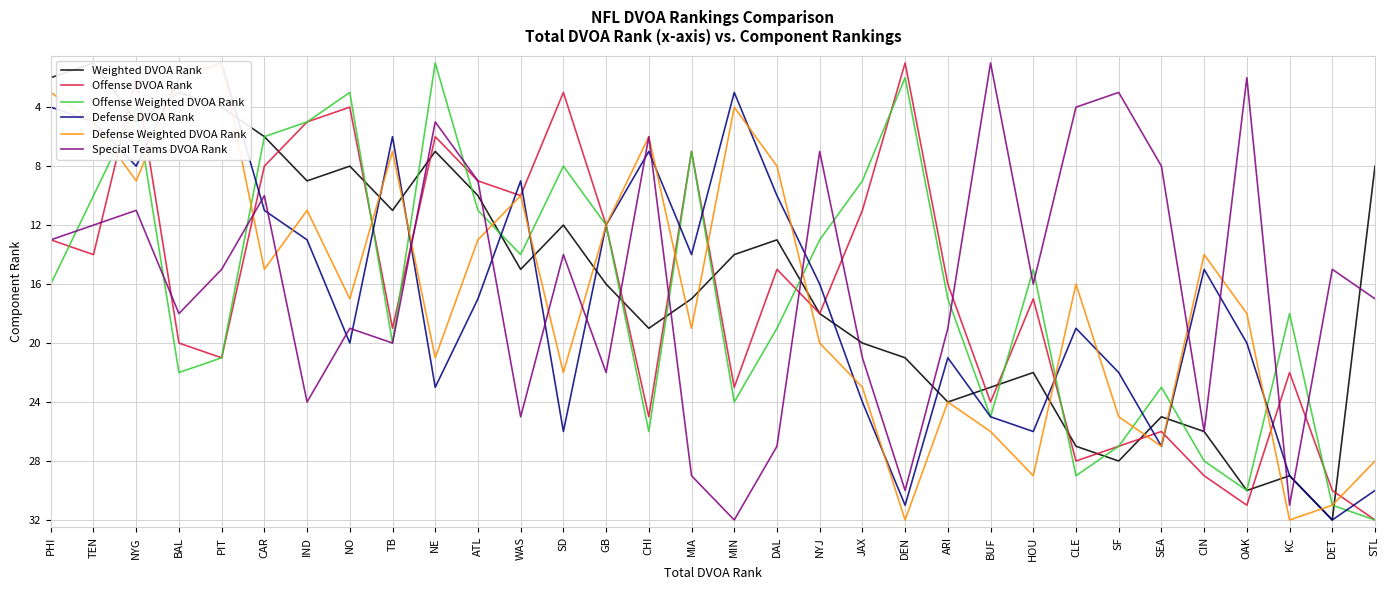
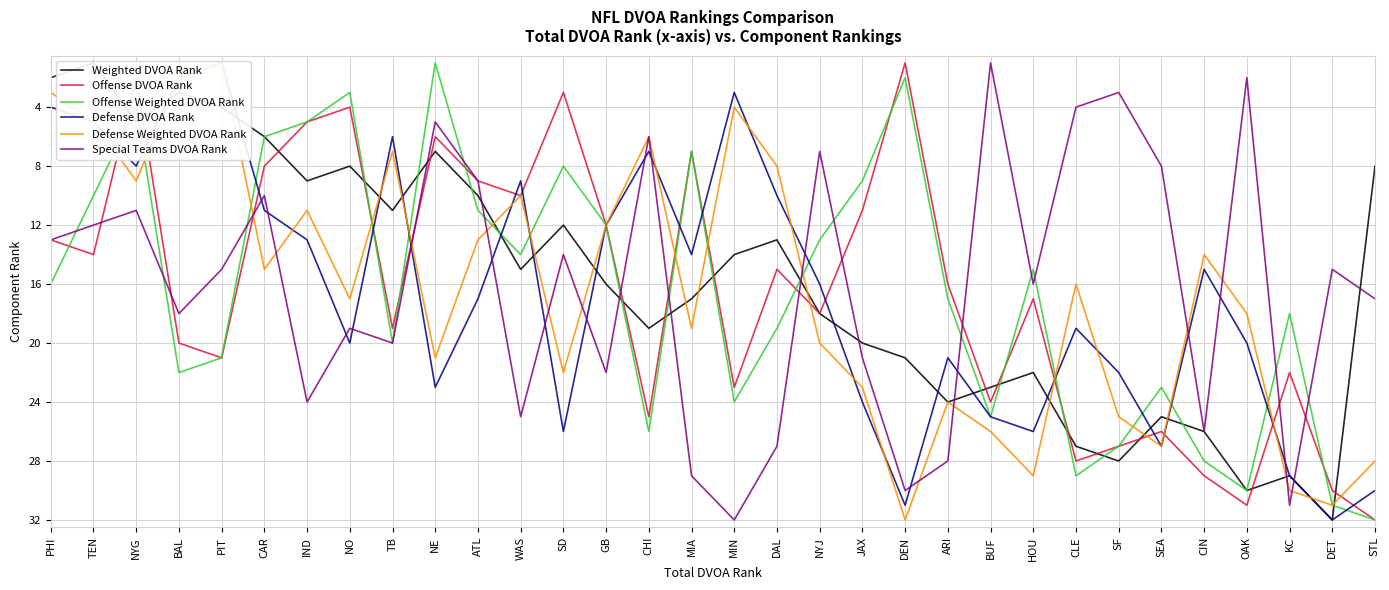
  {
    "Weighted DVOA Rank": {
      "PHI": 2,
      "IND": 9,
      "NO": 8,
      "TB": 11,
      "NE": 7,
      "ATL": 10,
      "WAS": 15,
      "SD": 12,
      "GB": 16,
      "CHI": 19,
      "MIA": 17,
      "MIN": 14,
      "DAL": 13,
      "JAX": 20,
      "DEN": 21,
      "BUF": 23,
      "HOU": 22,
      "CLE": 27,
      "SF": 28,
      "SEA": 25,
      "STL": 8
    },
    "Offense DVOA Rank": {
      "TEN": 14,
      "BAL": 20,
      "CAR": 8,
      "NO": 4,
      "TB": 19,
      "NE": 6,
      "SD": 3,
      "CHI": 25,
      "MIN": 23,
      "DAL": 15,
      "JAX": 11,
      "DEN": 1,
      "ARI": 16,
      "BUF": 24,
      "HOU": 17,
      "CLE": 28,
      "SEA": 26,
      "CIN": 29,
      "OAK": 31,
      "KC": 22,
      "DET": 30
    },
    "Offense Weighted DVOA Rank": {
      "PHI": 16,
      "TEN": 10,
      "BAL": 22,
      "NO": 3,
      "NE": 1,
      "ATL": 11,
      "WAS": 14,
      "SD": 8,
      "CHI": 26,
      "MIN": 24,
      "DAL": 19,
      "NYJ": 13,
      "JAX": 9,
      "DEN": 2,
      "ARI": 17,
      "HOU": 15,
      "CLE": 29,
      "SEA": 23,
      "CIN": 28,
      "KC": 18
    },
    "Defense DVOA Rank": {
      "PHI": 4,
      "NYG": 8,
      "CAR": 11,
      "IND": 13,
      "NO": 20,
      "TB": 6,
      "NE": 23,
      "ATL": 17,
      "WAS": 9,
      "SD": 26,
      "CHI": 7,
      "MIA": 14,
      "MIN": 3,
      "DAL": 10,
      "NYJ": 16,
      "JAX": 24,
      "DEN": 31,
      "ARI": 21,
      "HOU": 26,
      "CLE": 19,
      "SF": 22,
      "CIN": 15,
      "OAK": 20,
      "STL": 30
    },
    "Defense Weighted DVOA Rank": {
      "PHI": 3,
      "NYG": 9,
      "CAR": 15,
      "IND": 11,
      "NO": 17,
      "TB": 7,
      "NE": 21,
      "ATL": 13,
      "SD": 22,
      "MIA": 19,
      "MIN": 4,
      "DAL": 8,
      "NYJ": 20,
      "JAX": 23,
      "DEN": 32,
      "BUF": 26,
      "HOU": 29,
      "CLE": 16,
      "SF": 25,
      "CIN": 14,
      "OAK": 18,
-     "KC": 32,
+     "KC": 30,
      "STL": 28
    },
    "Special Teams DVOA Rank": {
      "TEN": 12,
      "NYG": 11,
      "BAL": 18,
      "PIT": 15,
      "CAR": 10,
      "IND": 24,
      "NO": 19,
      "NE": 5,
      "WAS": 25,
      "SD": 14,
      "GB": 22,
      "MIA": 29,
      "MIN": 32,
      "DAL": 27,
      "NYJ": 7,
      "JAX": 21,
      "DEN": 30,
-     "ARI": 19,
+     "ARI": 28,
      "BUF": 1,
      "HOU": 16,
      "CLE": 4,
      "SF": 3,
      "SEA": 8,
      "OAK": 2,
      "KC": 31,
      "DET": 15,
      "STL": 17
    }
  }
